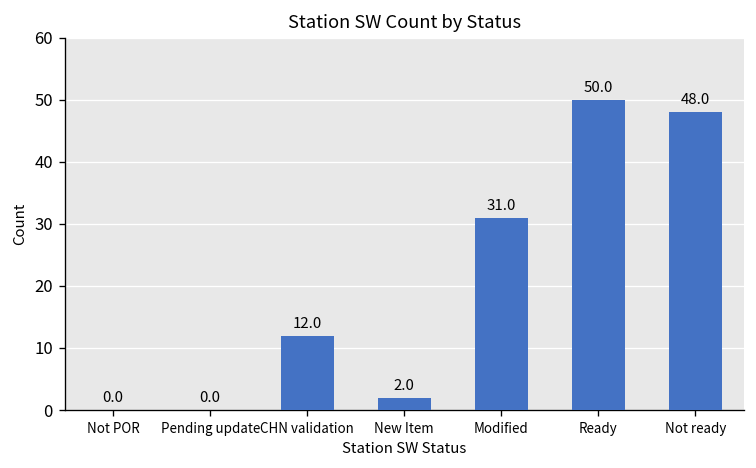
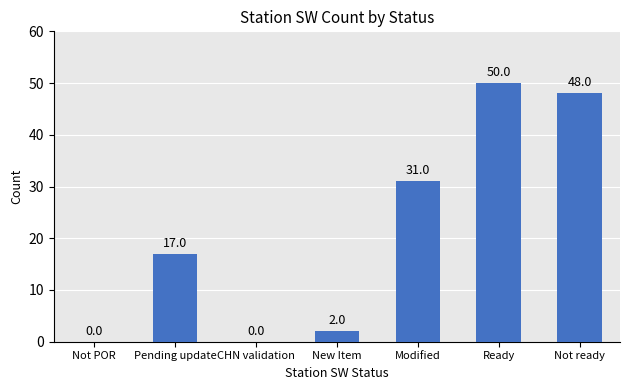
  {
    "Not POR": 0.0,
-   "Pending update": 0.0,
-   "CHN validation": 12.0,
+   "Pending update": 17.0,
+   "CHN validation": 0.0,
    "New Item": 2.0,
    "Modified": 31.0,
    "Ready": 50.0,
    "Not ready": 48.0
  }
